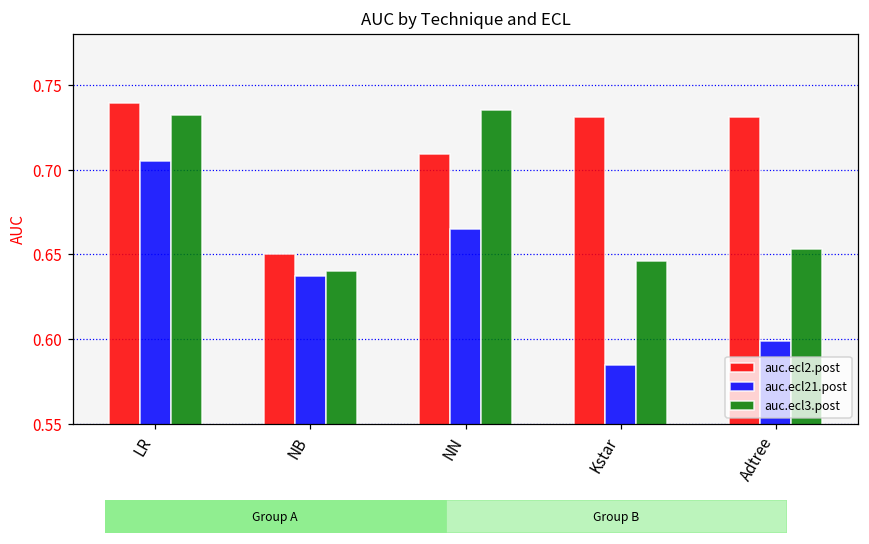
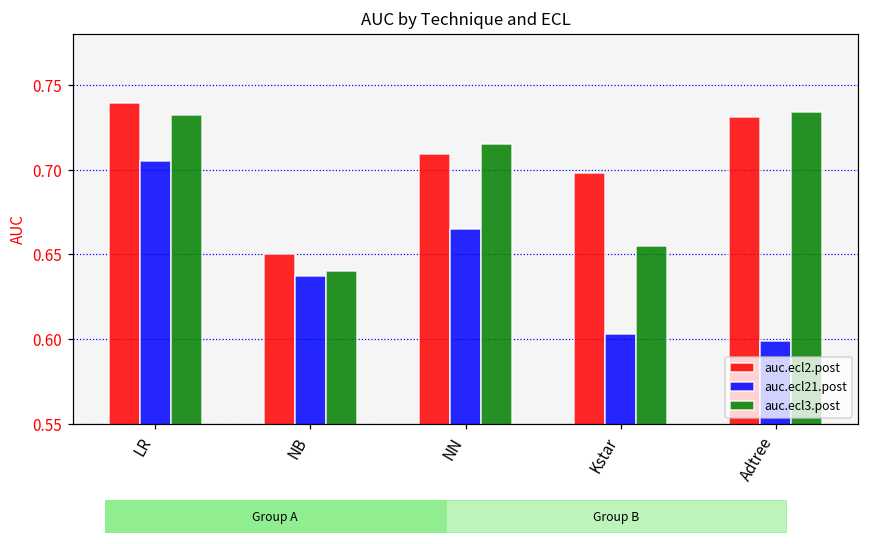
  {
    "auc.ecl2.post": {
      "LR": 0.739,
      "NB": 0.650,
      "NN": 0.709,
-     "Kstar": 0.731,
+     "Kstar": 0.698,
      "Adtree": 0.731
    },
    "auc.ecl21.post": {
      "LR": 0.705,
      "NB": 0.637,
      "NN": 0.665,
-     "Kstar": 0.585,
+     "Kstar": 0.603,
      "Adtree": 0.599
    },
    "auc.ecl3.post": {
      "LR": 0.732,
      "NB": 0.640,
-     "NN": 0.735,
-     "Kstar": 0.646,
-     "Adtree": 0.653
+     "NN": 0.715,
+     "Kstar": 0.655,
+     "Adtree": 0.734
    }
  }
